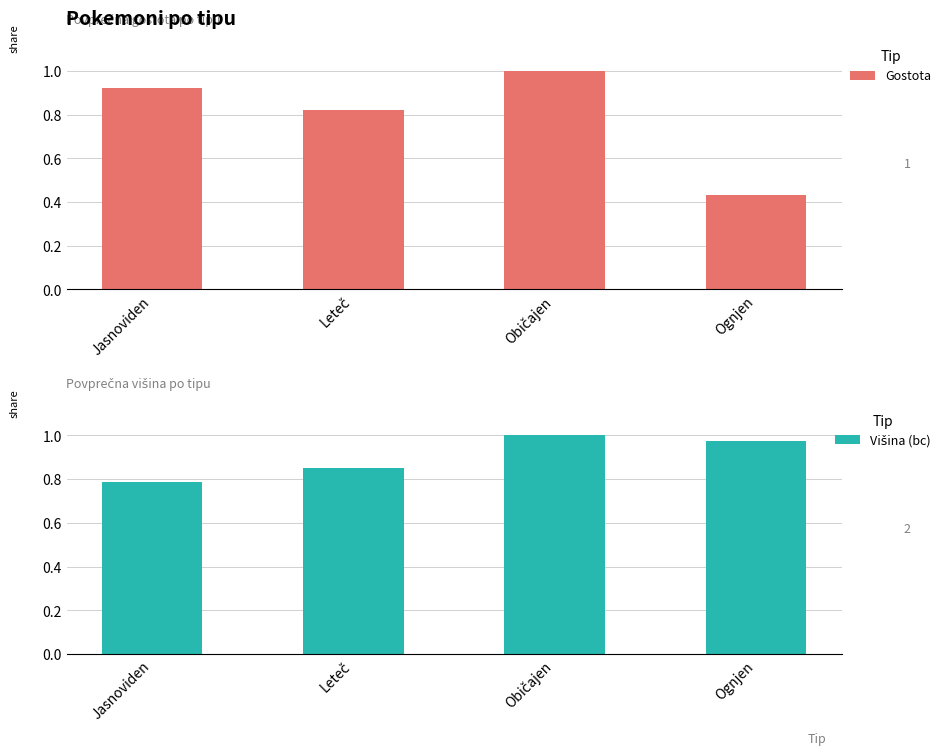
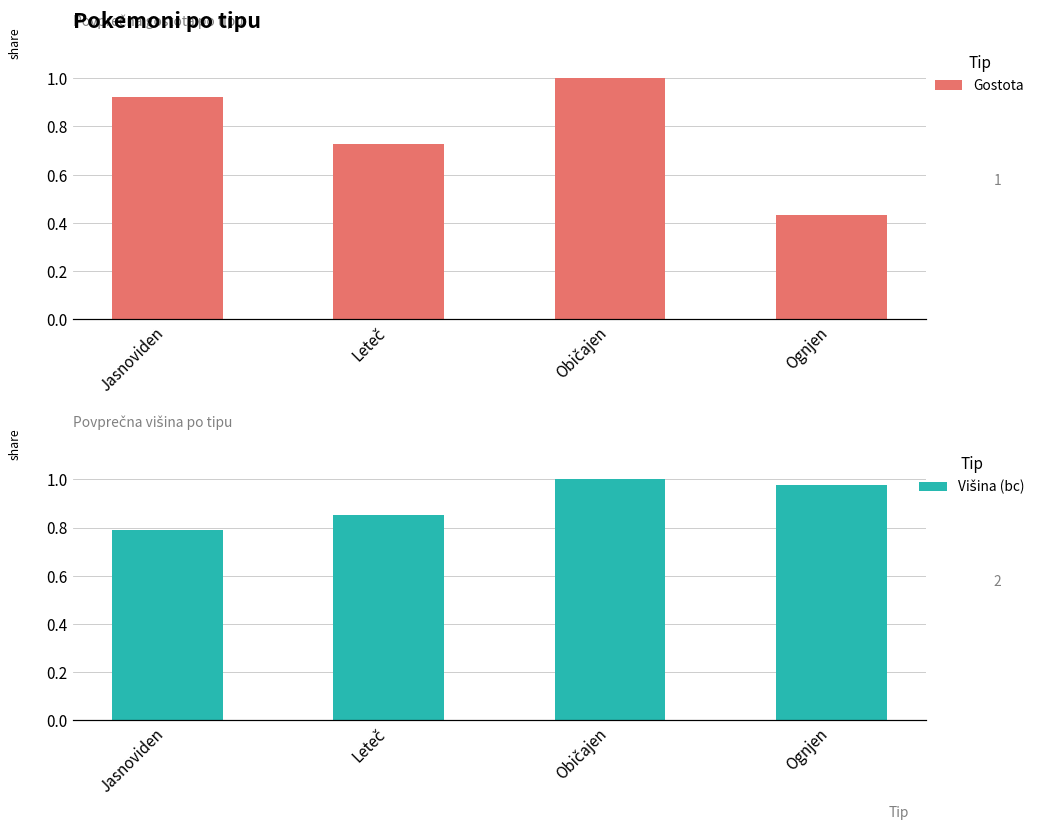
  {
    "Pokemoni po tipu": {
      "Jasnoviden": 0.92,
-     "Leteč": 0.82,
+     "Leteč": 0.73,
      "Običajen": 1.00,
      "Ognjen": 0.43
    }
  }
